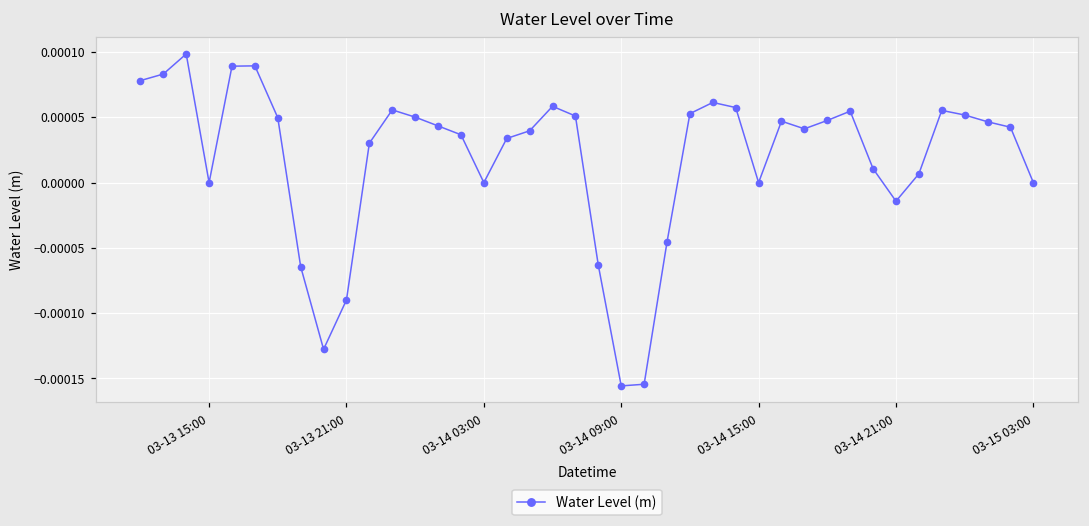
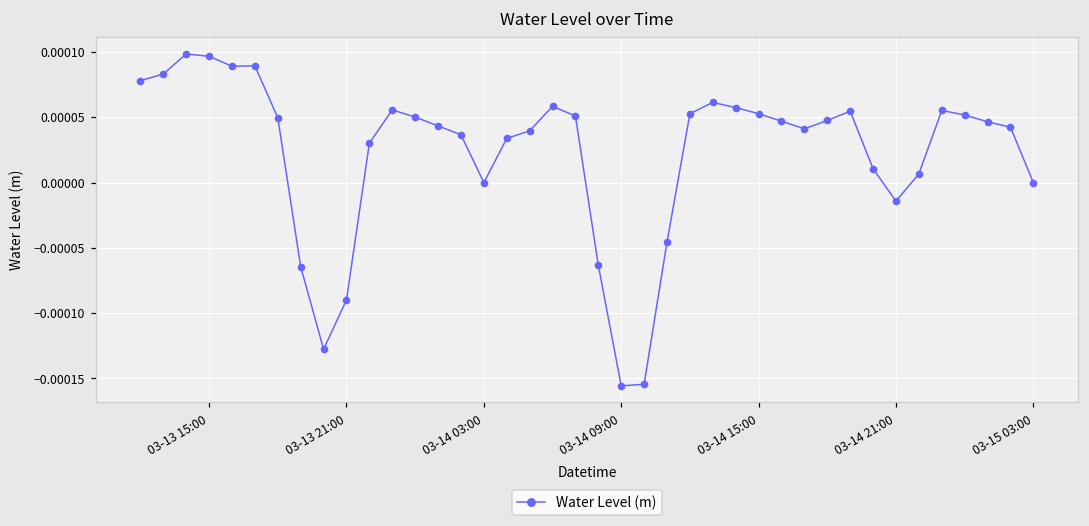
  {
-   "03-13 15:00": 0.0000,
+   "03-13 15:00": 0.0001,
    "03-13 21:00": -0.000090,
    "03-14 03:00": 0.0000,
    "03-14 09:00": -0.000156,
-   "03-14 15:00": 0.0000,
+   "03-14 15:00": 0.0001,
    "03-14 21:00": -0.000014,
    "03-15 03:00": 0.0000
  }
